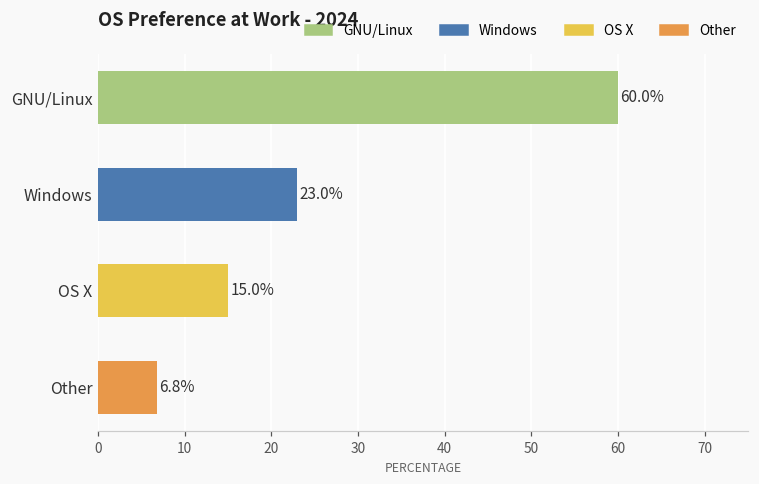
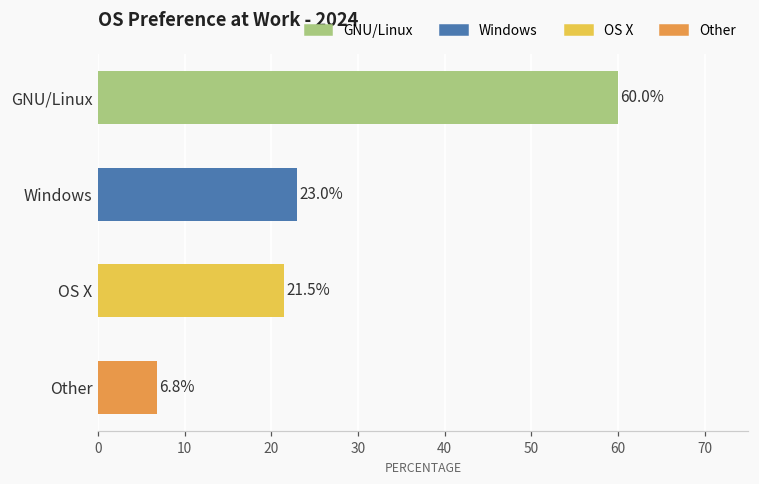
  {
    "GNU/Linux": "60.0%",
    "Windows": "23.0%",
-   "OS X": "15.0%",
+   "OS X": "21.5%",
    "Other": "6.8%"
  }
